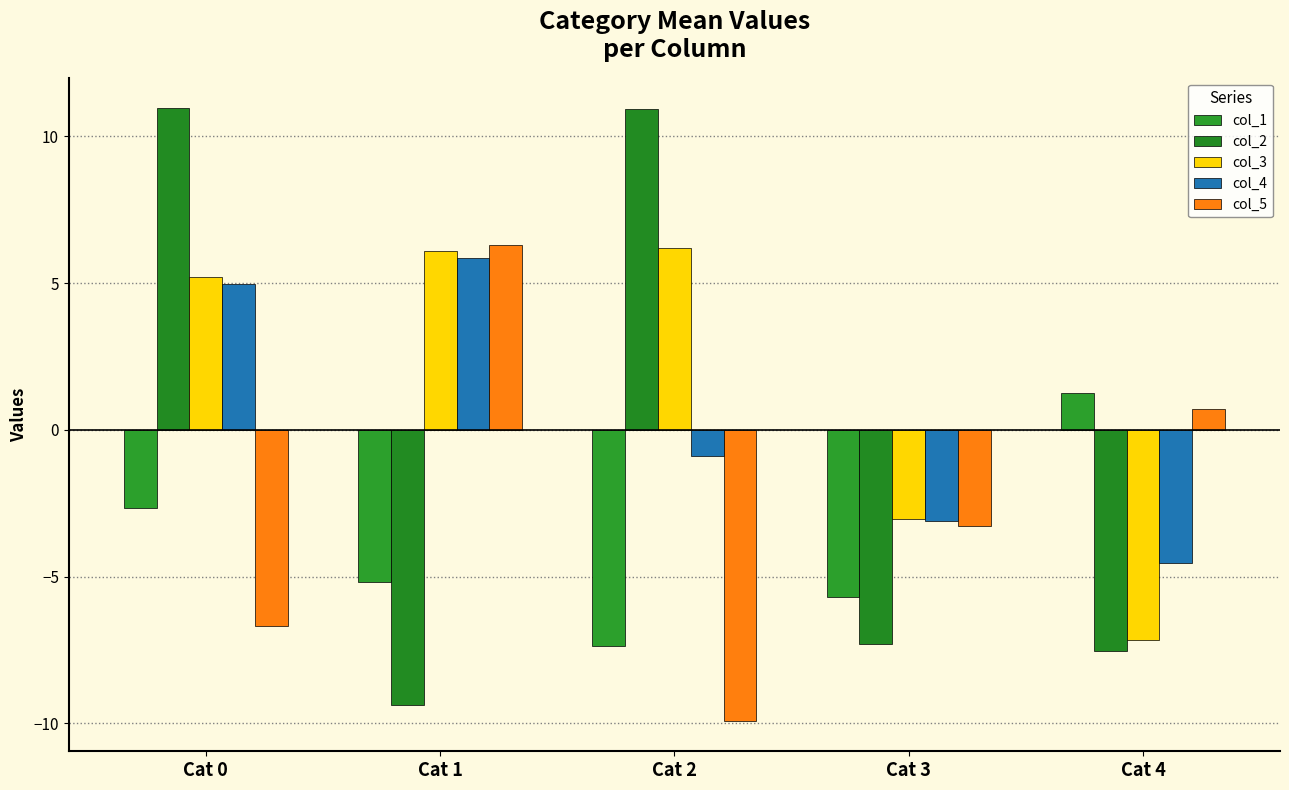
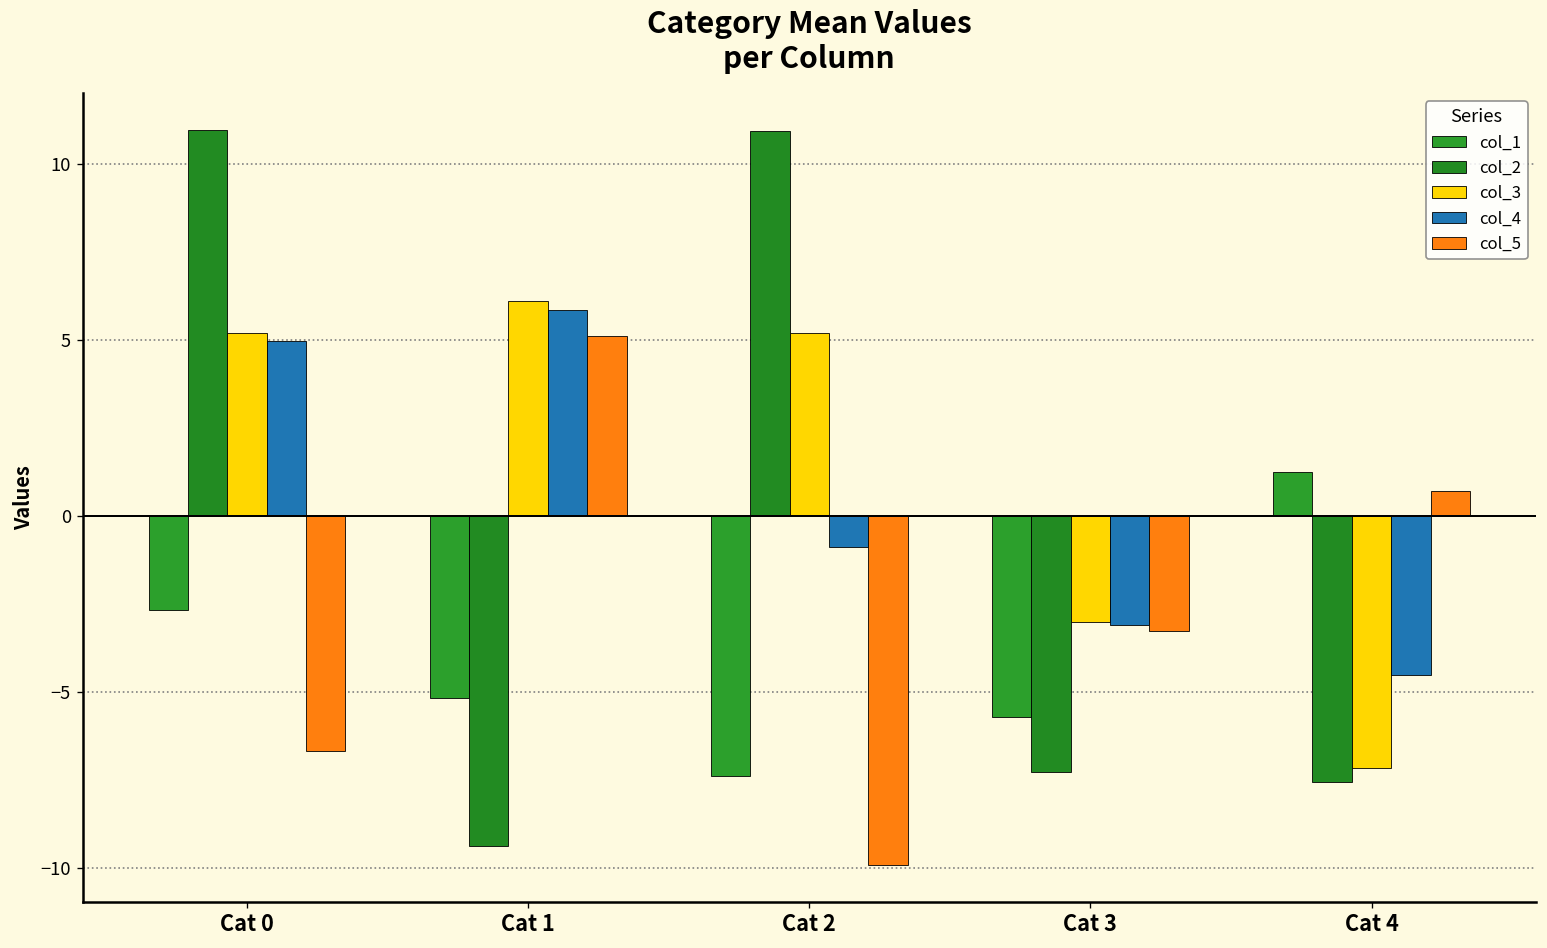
  {
    "col_3": {
      "Cat 0": 5.2,
      "Cat 1": 6.1,
-     "Cat 2": 6.2,
+     "Cat 2": 5.2,
      "Cat 3": -3.0,
      "Cat 4": -7.2
    },
    "col_4": {
      "Cat 0": 5.0,
      "Cat 1": 5.8,
      "Cat 2": -0.9,
      "Cat 3": -3.1,
      "Cat 4": -4.5
    },
    "col_5": {
      "Cat 0": -6.7,
-     "Cat 1": 6.3,
+     "Cat 1": 5.1,
      "Cat 2": -9.9,
      "Cat 3": -3.3,
      "Cat 4": 0.7
    }
  }
